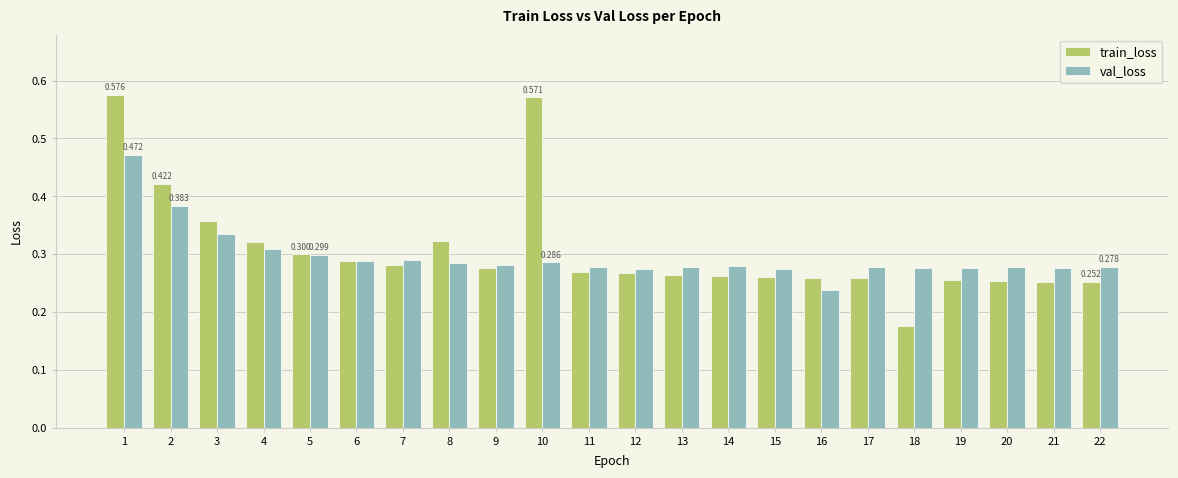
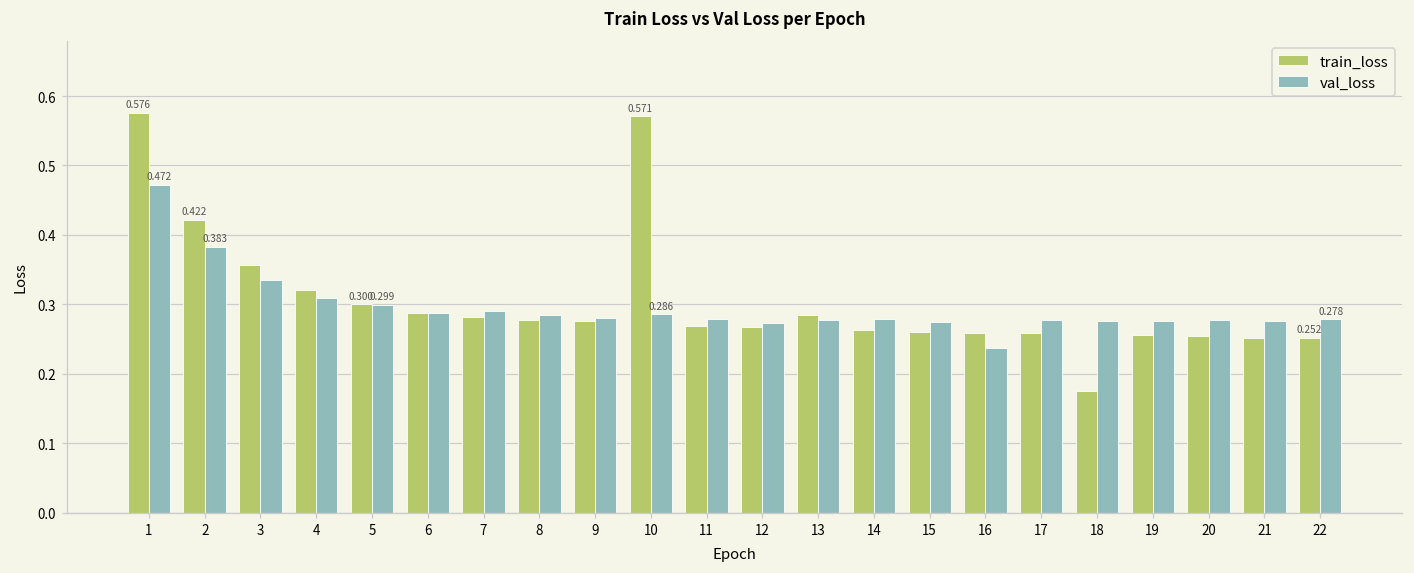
  {
    "train_loss": {
      "3": 0.36,
      "4": 0.32,
      "6": 0.29,
      "7": 0.28,
-     "8": 0.32,
+     "8": 0.28,
      "9": 0.28,
      "11": 0.27,
      "12": 0.27,
-     "13": 0.26,
+     "13": 0.28,
      "14": 0.26,
      "15": 0.26,
      "16": 0.26,
      "17": 0.26,
      "18": 0.18,
      "19": 0.26,
      "20": 0.25,
      "21": 0.25
    },
    "val_loss": {
      "1": 0.472,
      "2": 0.383,
      "5": 0.299,
      "10": 0.286,
      "22": 0.278
    }
  }
